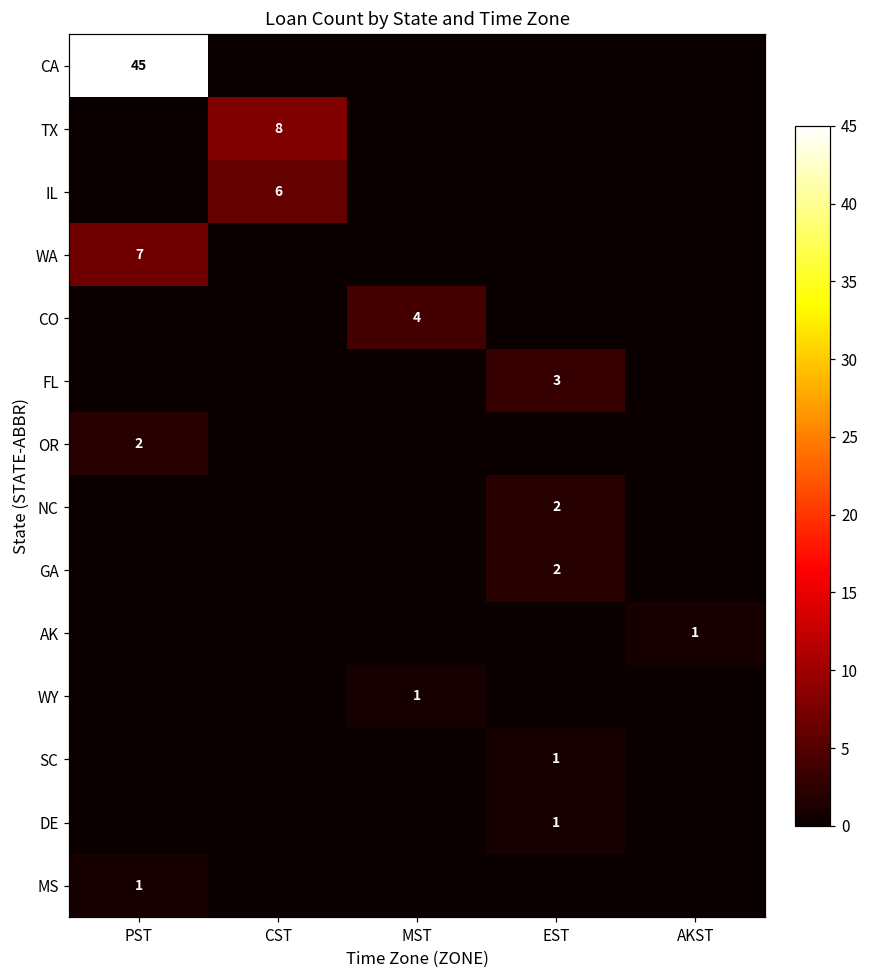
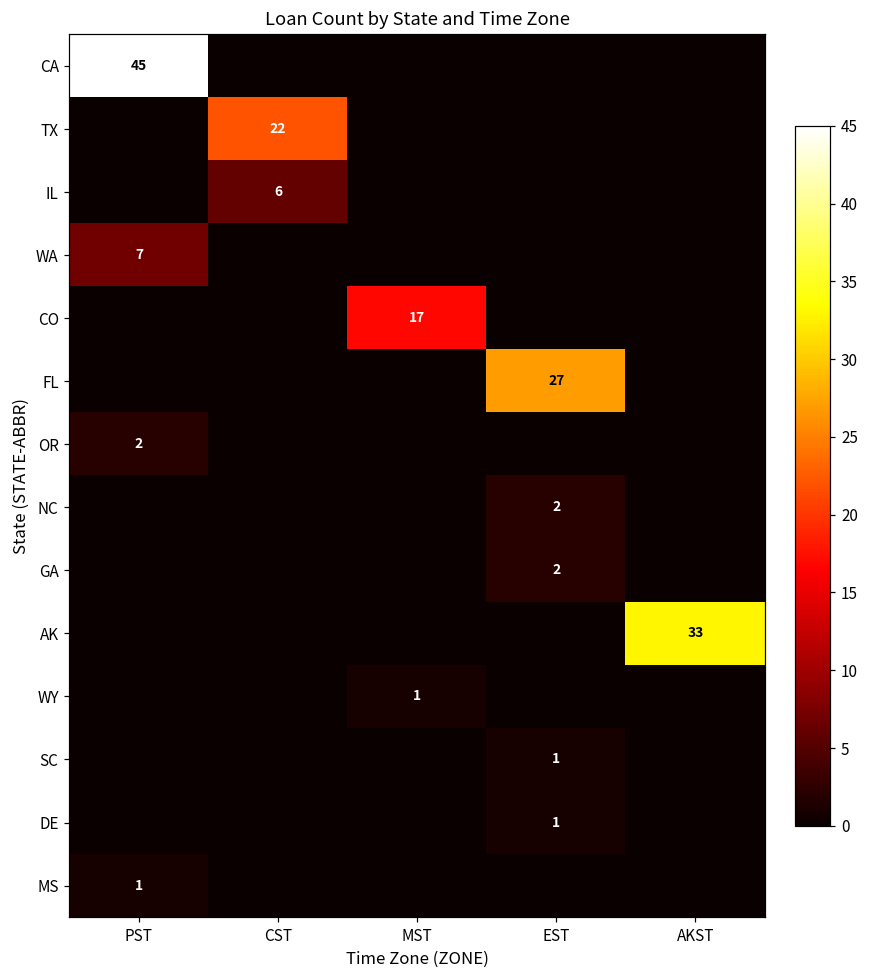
  {
    "CA": {
      "PST": 45
    },
    "TX": {
-     "CST": 8
+     "CST": 22
    },
    "IL": {
      "CST": 6
    },
    "WA": {
      "PST": 7
    },
    "CO": {
-     "MST": 4
+     "MST": 17
    },
    "FL": {
-     "EST": 3
+     "EST": 27
    },
    "OR": {
      "PST": 2
    },
    "NC": {
      "EST": 2
    },
    "GA": {
      "EST": 2
    },
    "AK": {
-     "AKST": 1
+     "AKST": 33
    },
    "WY": {
      "MST": 1
    },
    "SC": {
      "EST": 1
    },
    "DE": {
      "EST": 1
    },
    "MS": {
      "PST": 1
    }
  }
